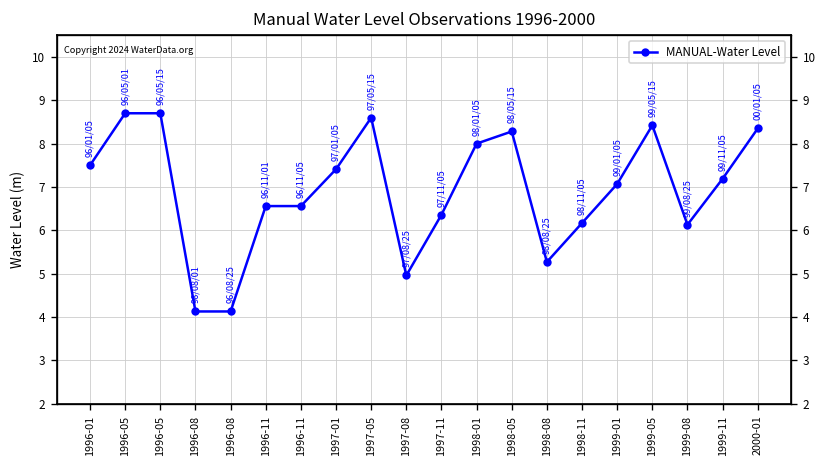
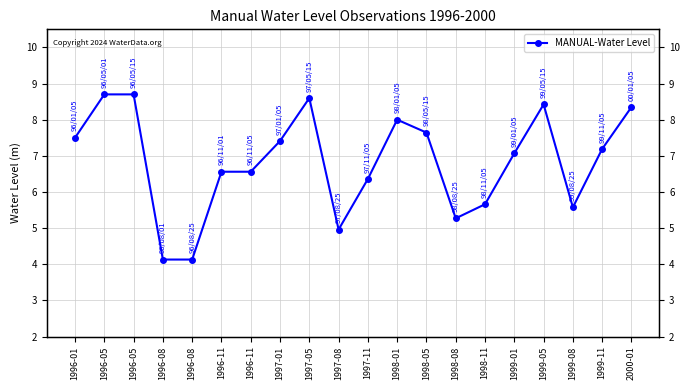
  {
-   "1998-05": 8.3,
-   "1998-11": 6.2,
-   "1999-08": 6.1
+   "1998-05": 7.6,
+   "1998-11": 5.7,
+   "1999-08": 5.6
  }
